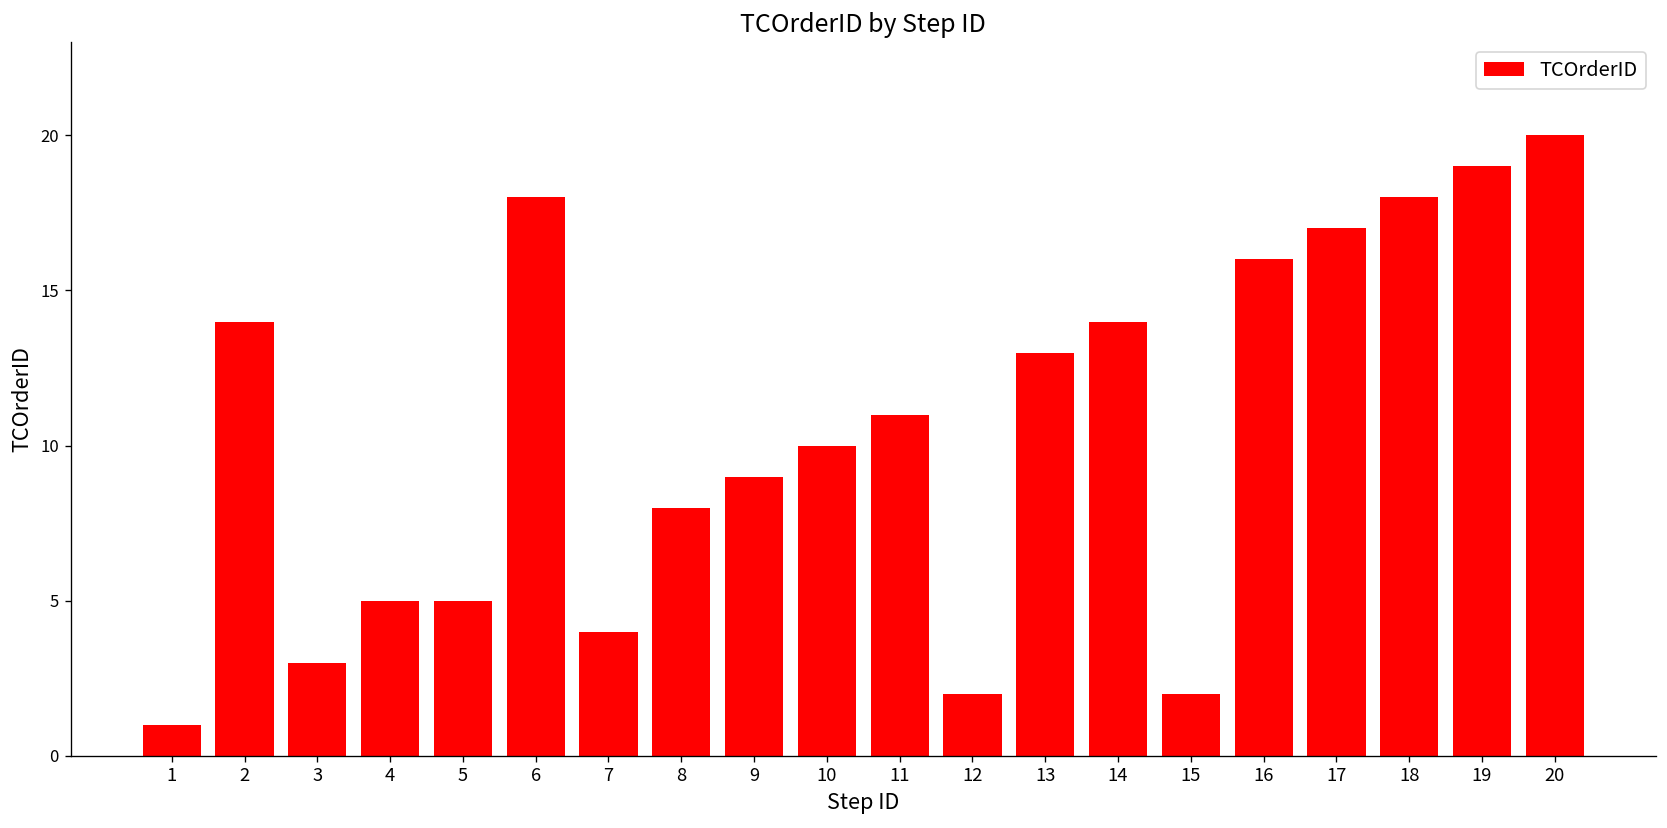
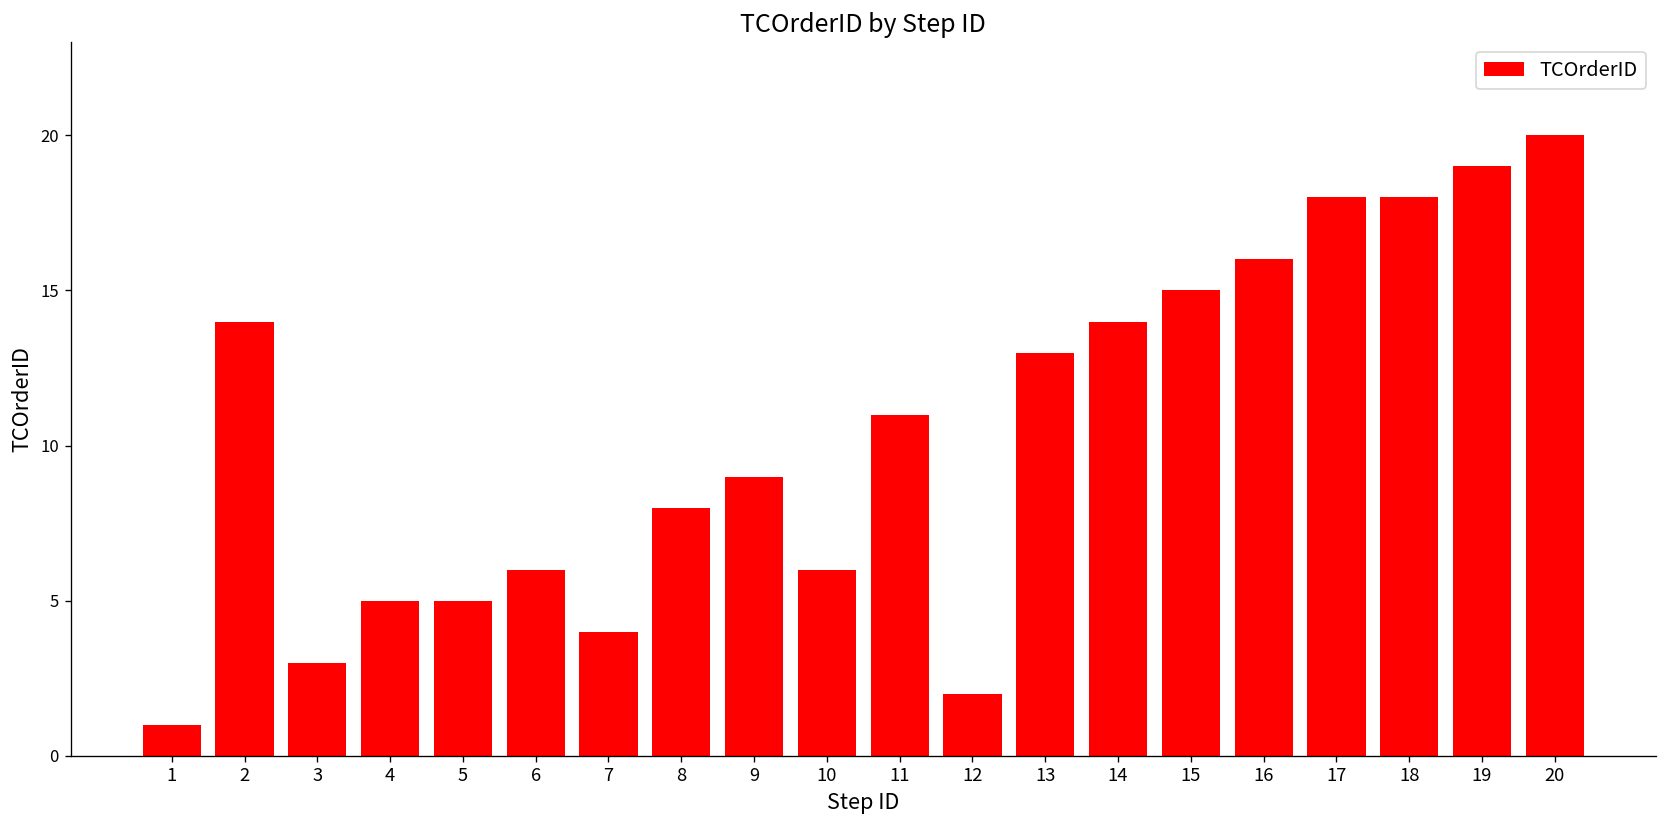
  {
    "1": 1,
    "2": 14,
    "3": 3,
    "4": 5,
    "5": 5,
-   "6": 18,
+   "6": 6,
    "7": 4,
    "8": 8,
    "9": 9,
-   "10": 10,
+   "10": 6,
    "11": 11,
    "12": 2,
    "13": 13,
    "14": 14,
-   "15": 2,
+   "15": 15,
    "16": 16,
-   "17": 17,
+   "17": 18,
    "18": 18,
    "19": 19,
    "20": 20
  }
